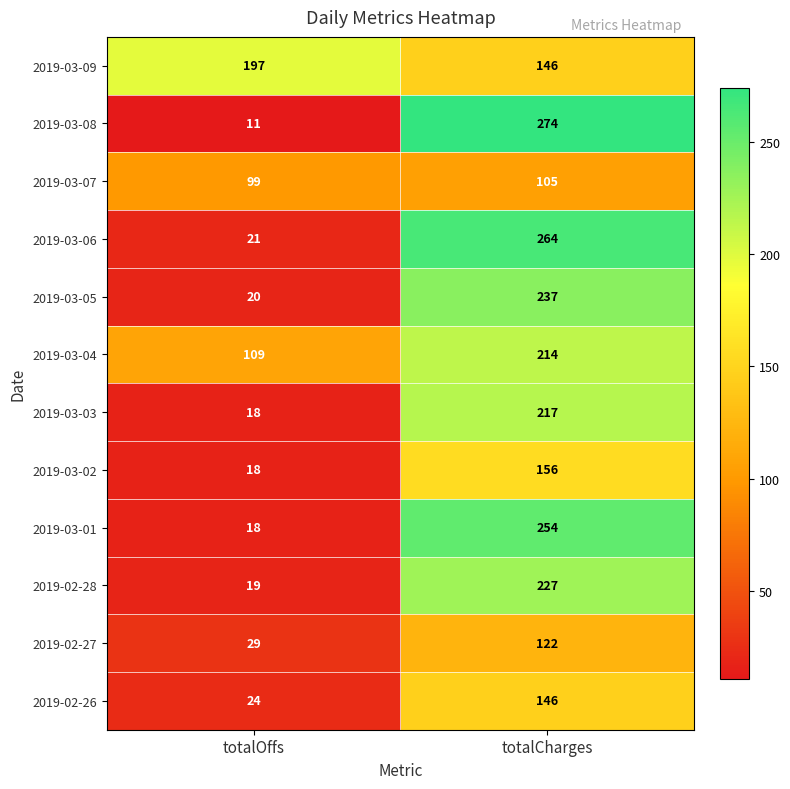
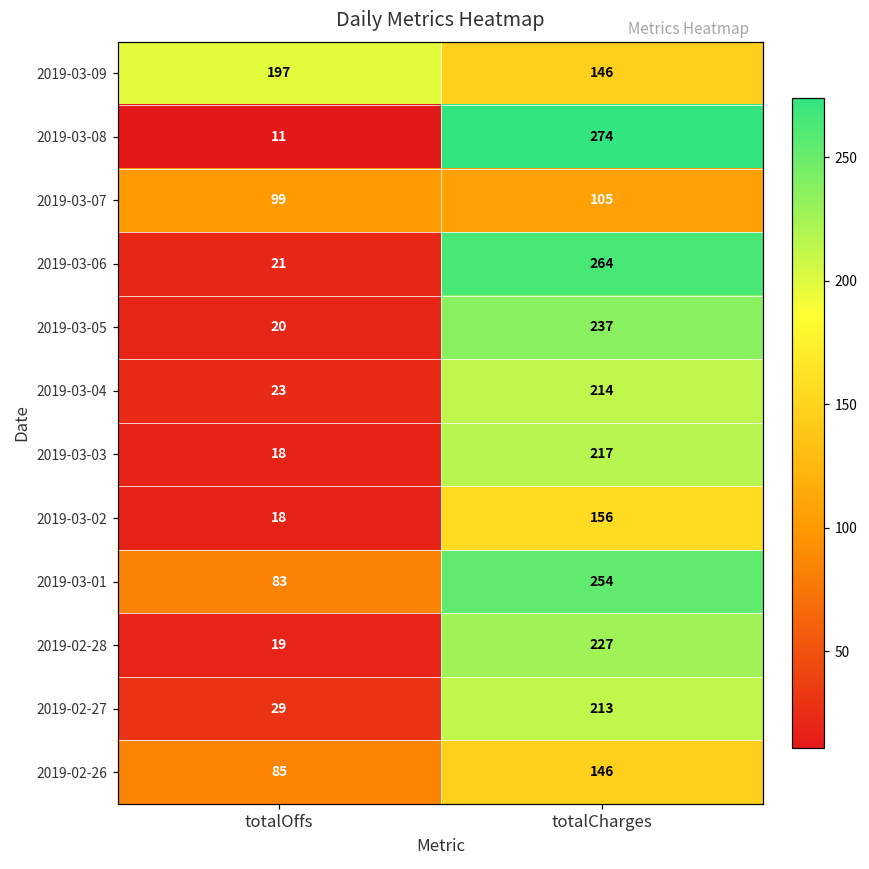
  {
    "2019-03-09": {
      "totalOffs": 197,
      "totalCharges": 146
    },
    "2019-03-08": {
      "totalOffs": 11,
      "totalCharges": 274
    },
    "2019-03-07": {
      "totalOffs": 99,
      "totalCharges": 105
    },
    "2019-03-06": {
      "totalOffs": 21,
      "totalCharges": 264
    },
    "2019-03-05": {
      "totalOffs": 20,
      "totalCharges": 237
    },
    "2019-03-04": {
-     "totalOffs": 109,
+     "totalOffs": 23,
      "totalCharges": 214
    },
    "2019-03-03": {
      "totalOffs": 18,
      "totalCharges": 217
    },
    "2019-03-02": {
      "totalOffs": 18,
      "totalCharges": 156
    },
    "2019-03-01": {
-     "totalOffs": 18,
+     "totalOffs": 83,
      "totalCharges": 254
    },
    "2019-02-28": {
      "totalOffs": 19,
      "totalCharges": 227
    },
    "2019-02-27": {
      "totalOffs": 29,
-     "totalCharges": 122
+     "totalCharges": 213
    },
    "2019-02-26": {
-     "totalOffs": 24,
+     "totalOffs": 85,
      "totalCharges": 146
    }
  }
